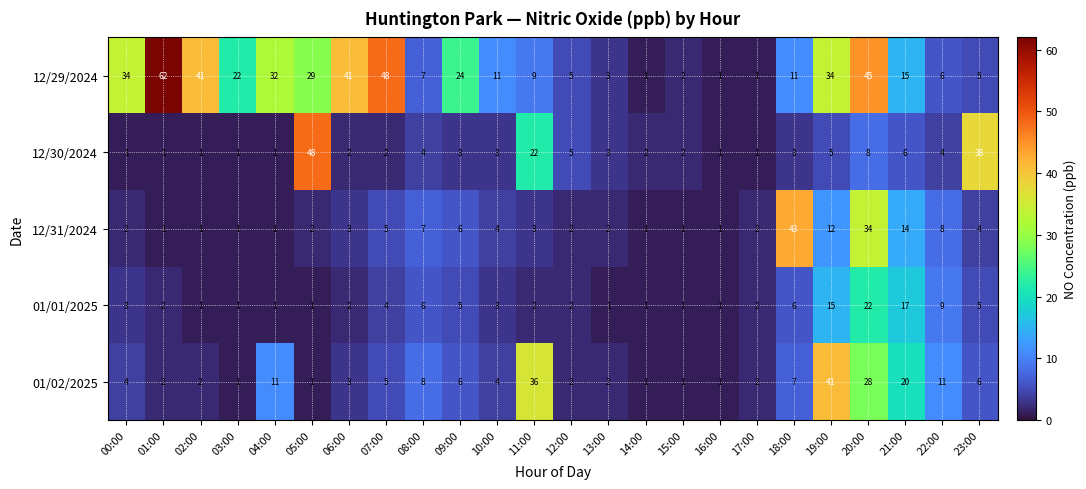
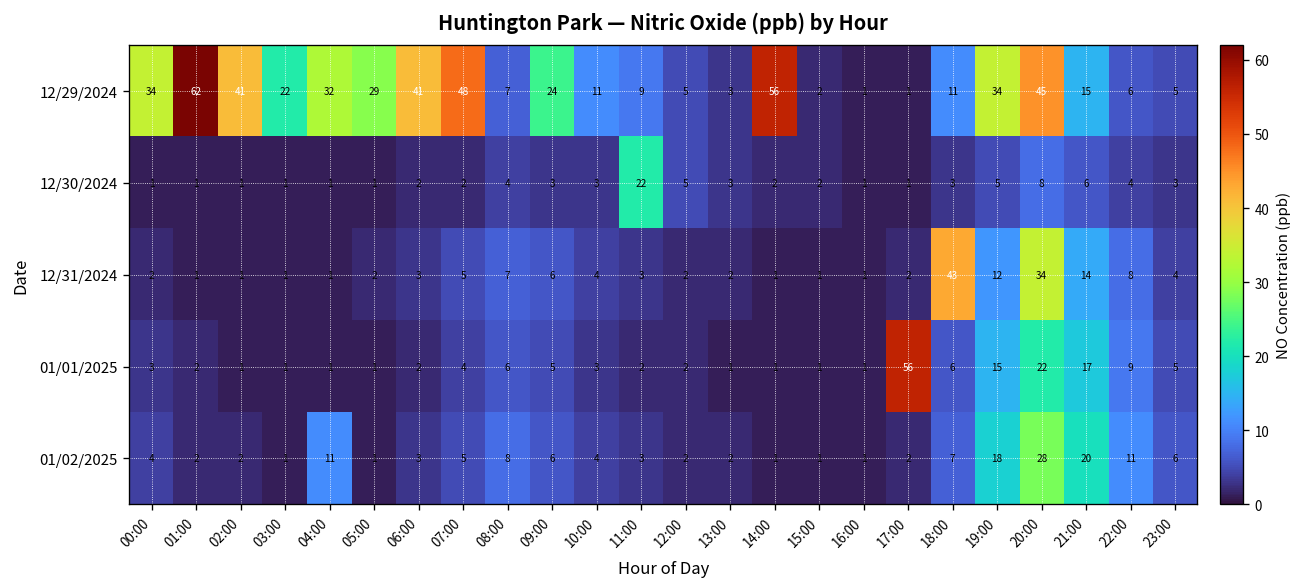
  {
    "12/29/2024": {
      "00:00": 34,
      "01:00": 62,
      "02:00": 41,
      "03:00": 22,
      "04:00": 32,
      "05:00": 29,
      "06:00": 41,
      "07:00": 48,
      "08:00": 7,
      "09:00": 24,
      "10:00": 11,
      "11:00": 9,
      "12:00": 5,
      "13:00": 3,
-     "14:00": 1,
+     "14:00": 56,
      "15:00": 2,
      "16:00": 1,
      "17:00": 1,
      "18:00": 11,
      "19:00": 34,
      "20:00": 45,
      "21:00": 15,
      "22:00": 6,
      "23:00": 5
    },
    "12/30/2024": {
      "00:00": 1,
      "01:00": 1,
      "02:00": 1,
      "03:00": 1,
      "04:00": 1,
-     "05:00": 48,
+     "05:00": 1,
      "06:00": 2,
      "07:00": 2,
      "08:00": 4,
      "09:00": 3,
      "10:00": 3,
      "11:00": 22,
      "12:00": 5,
      "13:00": 3,
      "14:00": 2,
      "15:00": 2,
      "16:00": 1,
      "17:00": 1,
      "18:00": 3,
      "19:00": 5,
      "20:00": 8,
      "21:00": 6,
      "22:00": 4,
-     "23:00": 38
+     "23:00": 3
    },
    "12/31/2024": {
      "00:00": 2,
      "01:00": 1,
      "02:00": 1,
      "03:00": 1,
      "04:00": 1,
      "05:00": 2,
      "06:00": 3,
      "07:00": 5,
      "08:00": 7,
      "09:00": 6,
      "10:00": 4,
      "11:00": 3,
      "12:00": 2,
      "13:00": 2,
      "14:00": 1,
      "15:00": 1,
      "16:00": 1,
      "17:00": 2,
      "18:00": 43,
      "19:00": 12,
      "20:00": 34,
      "21:00": 14,
      "22:00": 8,
      "23:00": 4
    },
    "01/01/2025": {
      "00:00": 3,
      "01:00": 2,
      "02:00": 1,
      "03:00": 1,
      "04:00": 1,
      "05:00": 1,
      "06:00": 2,
      "07:00": 4,
      "08:00": 6,
      "09:00": 5,
      "10:00": 3,
      "11:00": 2,
      "12:00": 2,
      "13:00": 1,
      "14:00": 1,
      "15:00": 1,
      "16:00": 1,
-     "17:00": 2,
+     "17:00": 56,
      "18:00": 6,
      "19:00": 15,
      "20:00": 22,
      "21:00": 17,
      "22:00": 9,
      "23:00": 5
    },
    "01/02/2025": {
      "00:00": 4,
      "01:00": 2,
      "02:00": 2,
      "03:00": 1,
      "04:00": 11,
      "05:00": 1,
      "06:00": 3,
      "07:00": 5,
      "08:00": 8,
      "09:00": 6,
      "10:00": 4,
-     "11:00": 36,
+     "11:00": 3,
      "12:00": 2,
      "13:00": 2,
      "14:00": 1,
      "15:00": 1,
      "16:00": 1,
      "17:00": 2,
      "18:00": 7,
-     "19:00": 41,
+     "19:00": 18,
      "20:00": 28,
      "21:00": 20,
      "22:00": 11,
      "23:00": 6
    }
  }
